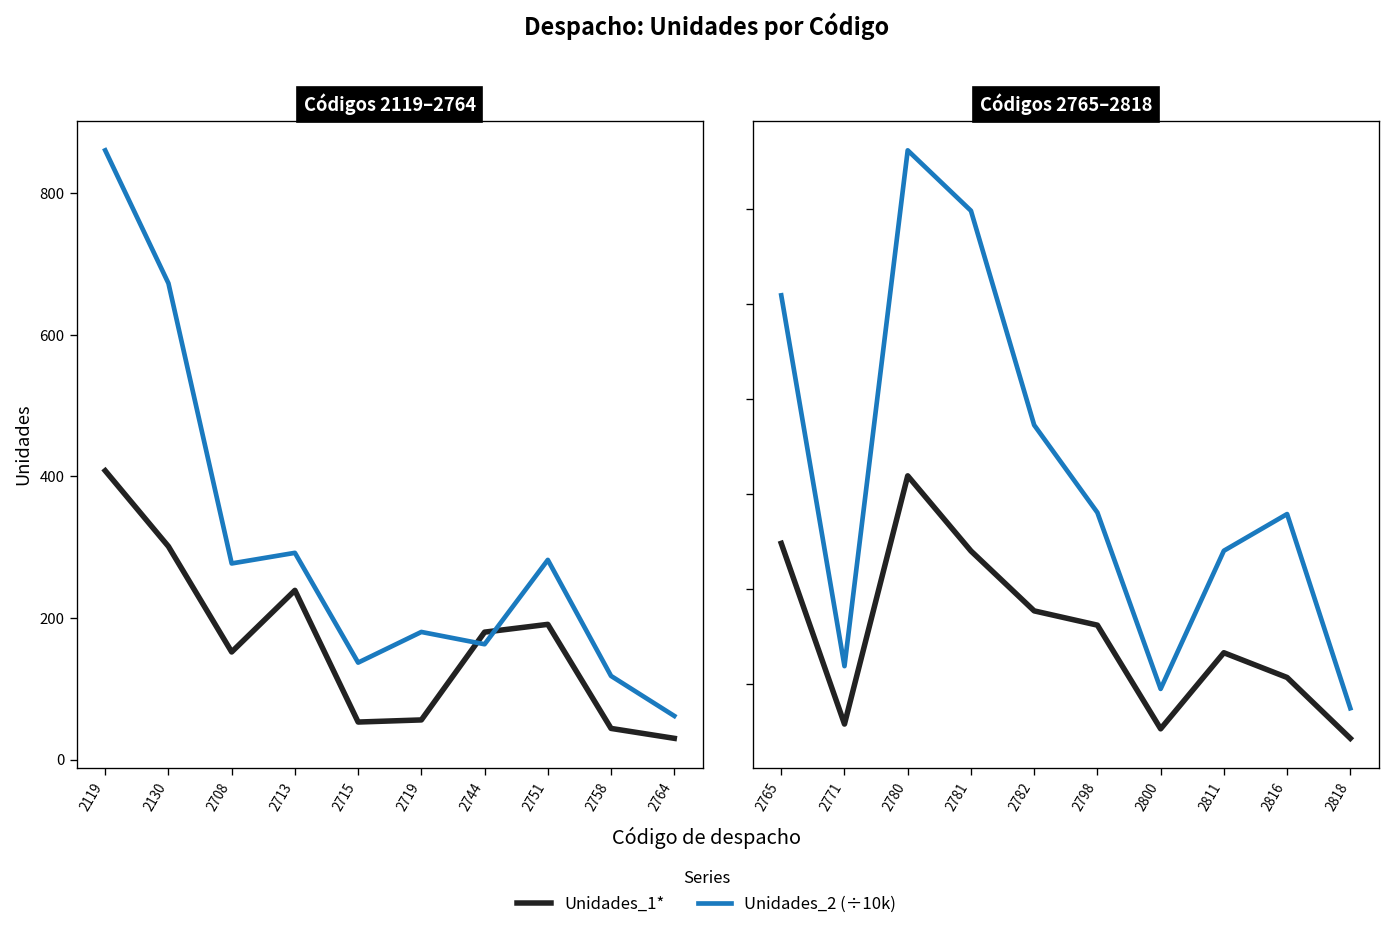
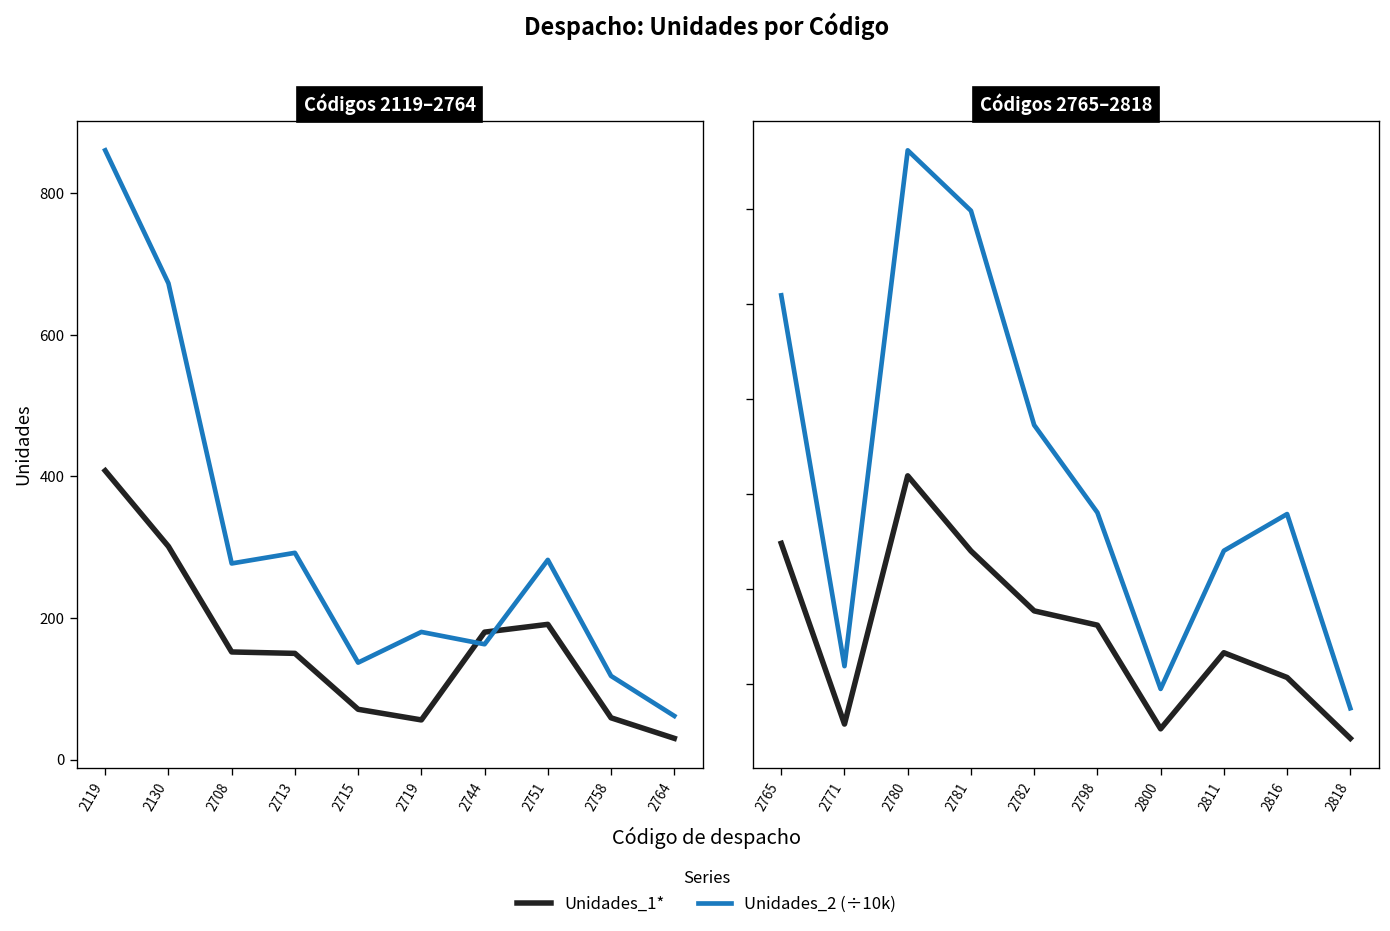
  {
    "Códigos 2119–2764": {
      "Unidades_1*": {
        "2119": 410,
        "2130": 300,
        "2708": 150,
-       "2713": 240,
-       "2715": 50,
+       "2713": 150,
+       "2715": 70,
        "2719": 60,
        "2744": 180,
        "2751": 190,
-       "2758": 40,
+       "2758": 60,
        "2764": 30
      },
      "Unidades_2 (÷10k)": {
        "2119": 860,
        "2130": 670,
        "2708": 280,
        "2713": 290,
        "2715": 140,
        "2719": 180,
        "2744": 160,
        "2751": 280,
        "2758": 120,
        "2764": 60
      }
    }
  }
